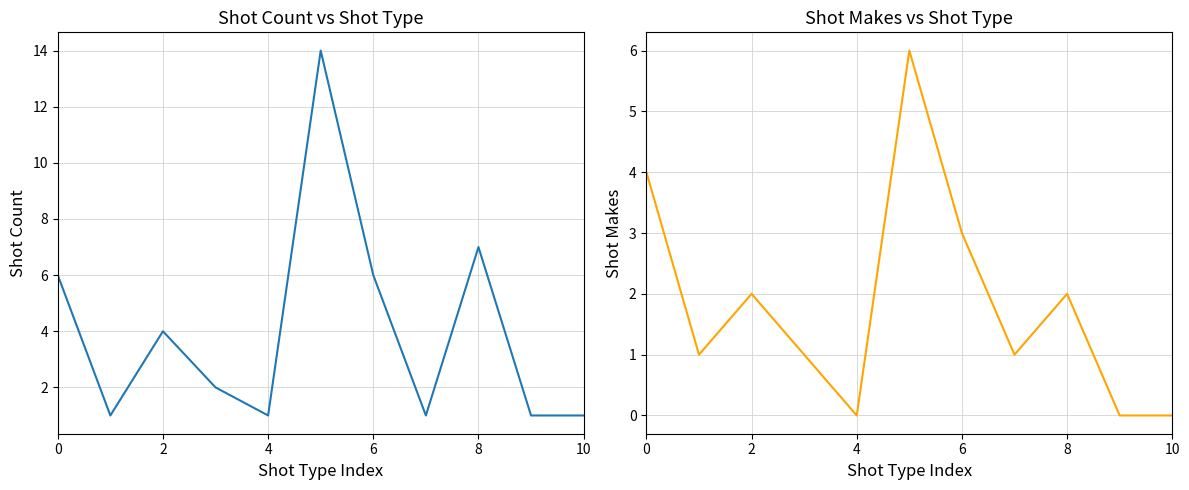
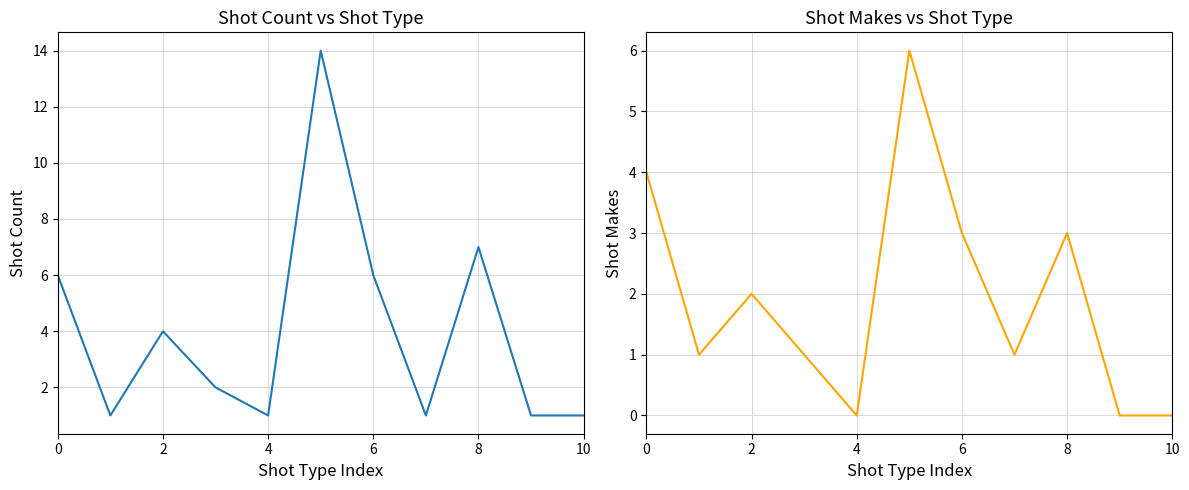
  {
    "Shot Count vs Shot Type": {
      "0": 6.0,
      "2": 4.0,
      "4": 1.0,
      "6": 6.0,
      "8": 7.0,
      "10": 1.0
    },
    "Shot Makes vs Shot Type": {
      "0": 4,
      "2": 2,
      "4": 0,
      "6": 3,
-     "8": 2,
+     "8": 3,
      "10": 0
    }
  }
